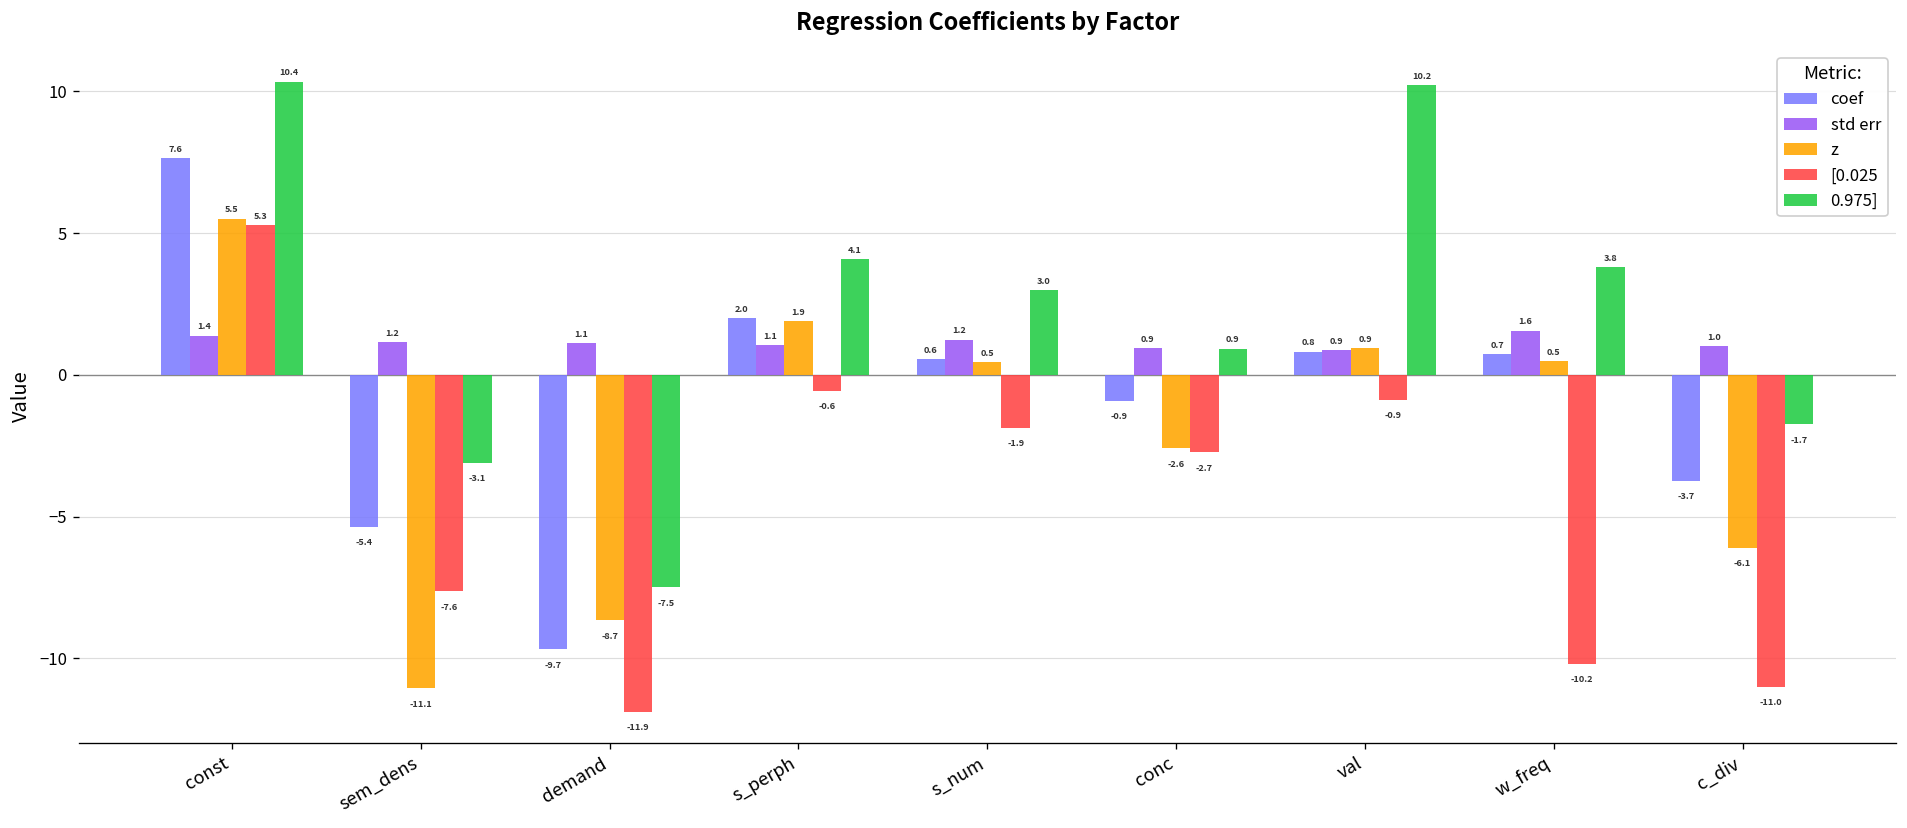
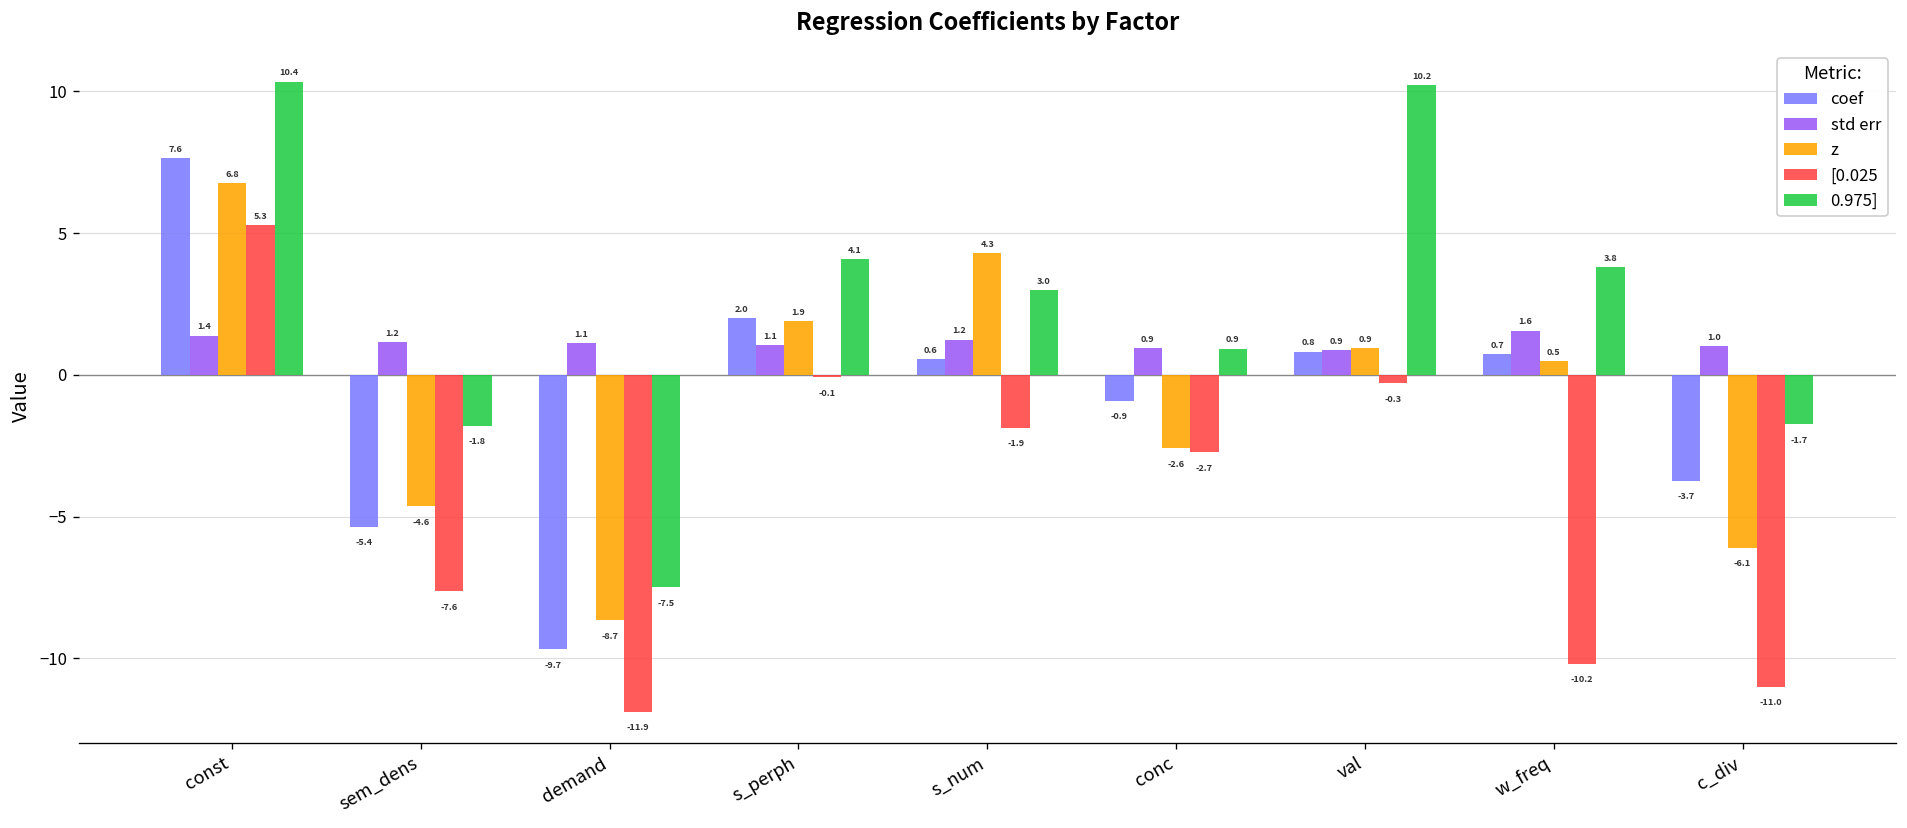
  {
    "z": {
-     "const": 5.5,
-     "sem_dens": -11.1,
+     "const": 6.8,
+     "sem_dens": -4.6,
      "demand": -8.7,
      "s_perph": 1.9,
-     "s_num": 0.5,
+     "s_num": 4.3,
      "conc": -2.6,
      "val": 0.9,
      "w_freq": 0.5,
      "c_div": -6.1
    },
    "[0.025": {
      "const": 5.3,
      "sem_dens": -7.6,
      "demand": -11.9,
-     "s_perph": -0.6,
+     "s_perph": -0.1,
      "s_num": -1.9,
      "conc": -2.7,
-     "val": -0.9,
+     "val": -0.3,
      "w_freq": -10.2,
      "c_div": -11.0
    },
    "0.975]": {
      "const": 10.4,
-     "sem_dens": -3.1,
+     "sem_dens": -1.8,
      "demand": -7.5,
      "s_perph": 4.1,
      "s_num": 3.0,
      "conc": 0.9,
      "val": 10.2,
      "w_freq": 3.8,
      "c_div": -1.7
    }
  }
